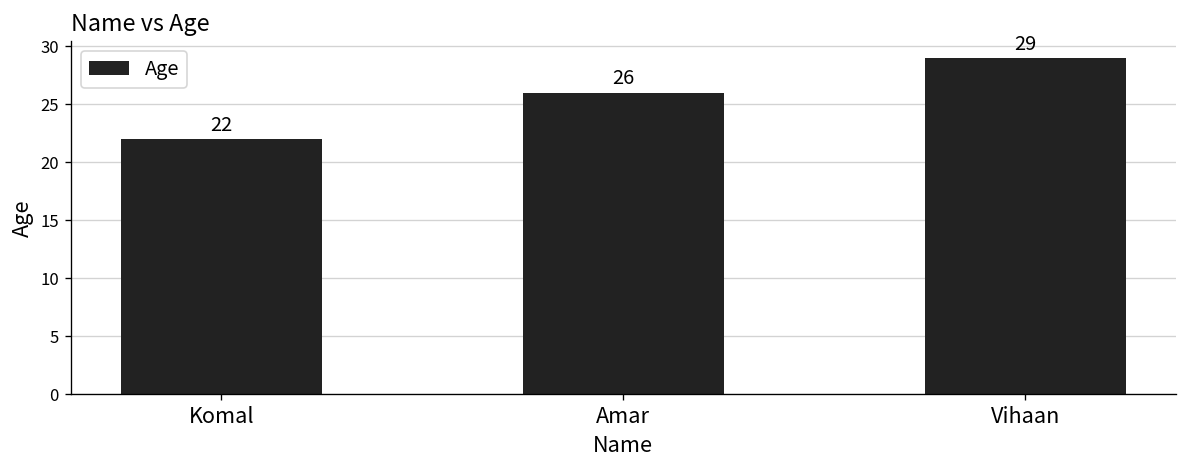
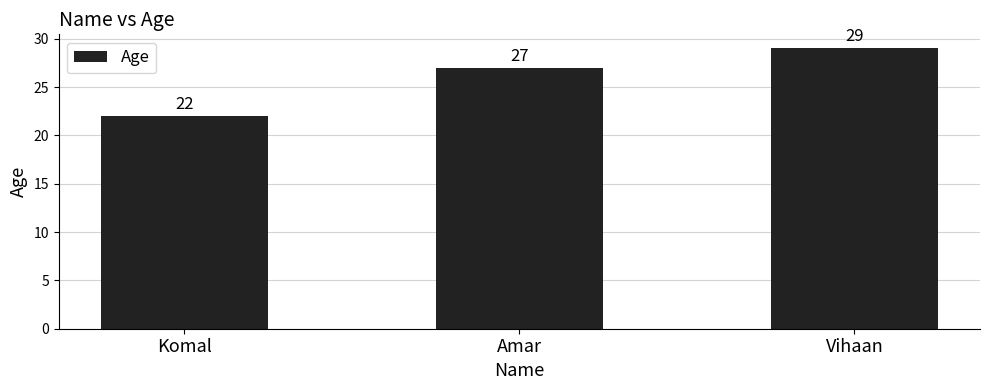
  {
    "Komal": 22,
-   "Amar": 26,
+   "Amar": 27,
    "Vihaan": 29
  }
